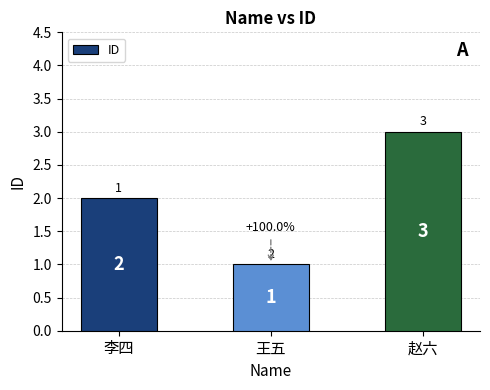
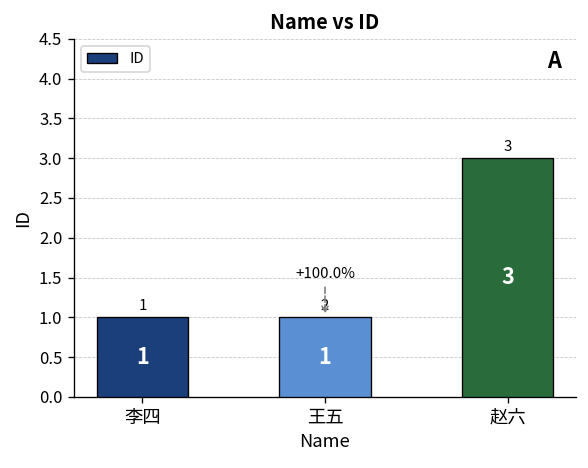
  {
-   "李四": "2",
+   "李四": "1",
    "王五": "+100.0%",
    "赵六": "3"
  }
